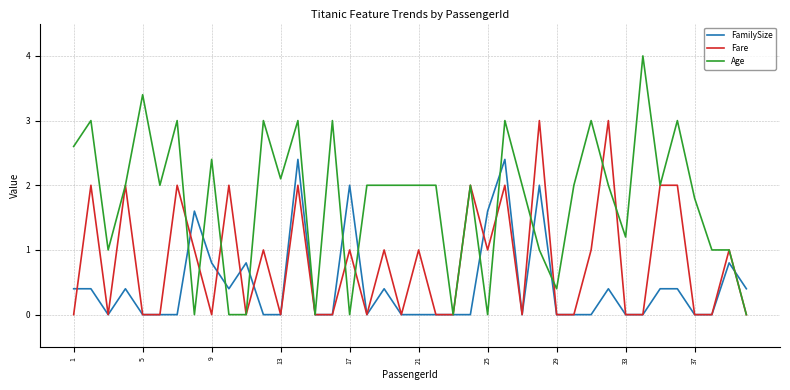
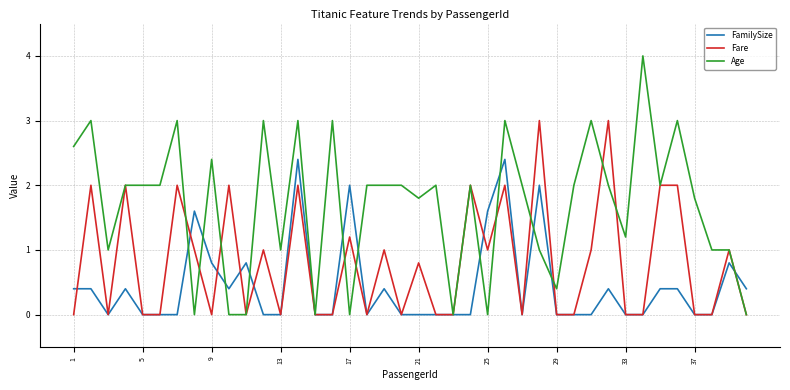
  {
    "FamilySize": {
      "1": 0.4,
      "9": 0.8,
      "17": 2.0,
      "21": 0.0,
      "25": 1.6
    },
    "Fare": {
      "1": 0.0,
      "9": 0.0,
-     "17": 1.0,
-     "21": 1.0,
+     "17": 1.2,
+     "21": 0.8,
      "25": 1.0
    },
    "Age": {
      "1": 2.6,
-     "5": 3.4,
+     "5": 2.0,
      "9": 2.4,
-     "13": 2.1,
+     "13": 1.0,
      "17": 0.0,
-     "21": 2.0,
+     "21": 1.8,
      "25": 0.0,
      "29": 0.4,
      "33": 1.2,
      "37": 1.8
    }
  }
